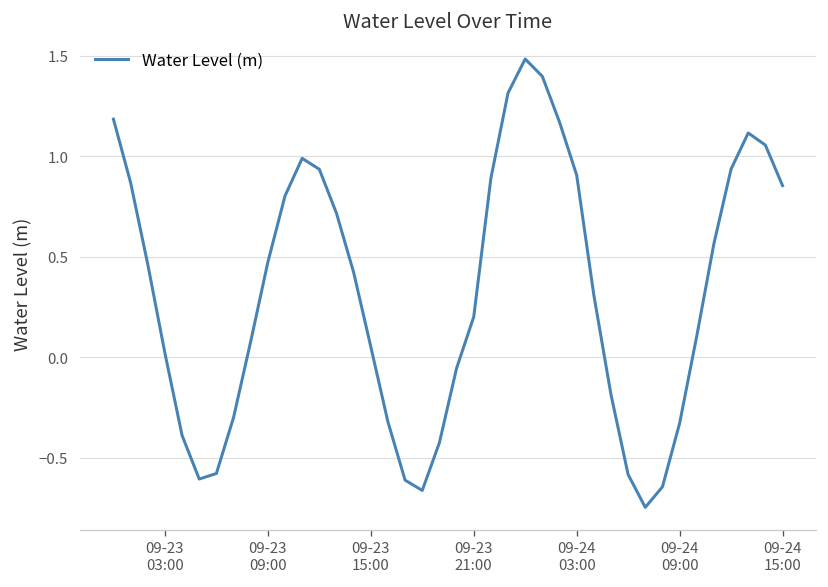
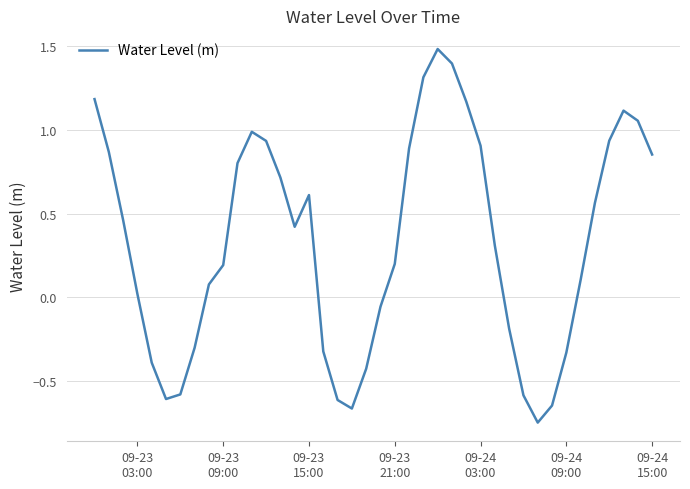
  {
    "09-23 03:00": 0.02,
-   "09-23 09:00": 0.47,
-   "09-23 15:00": 0.05,
+   "09-23 09:00": 0.19,
+   "09-23 15:00": 0.61,
    "09-23 21:00": 0.20,
    "09-24 03:00": 0.91,
    "09-24 09:00": -0.33,
    "09-24 15:00": 0.85
  }
